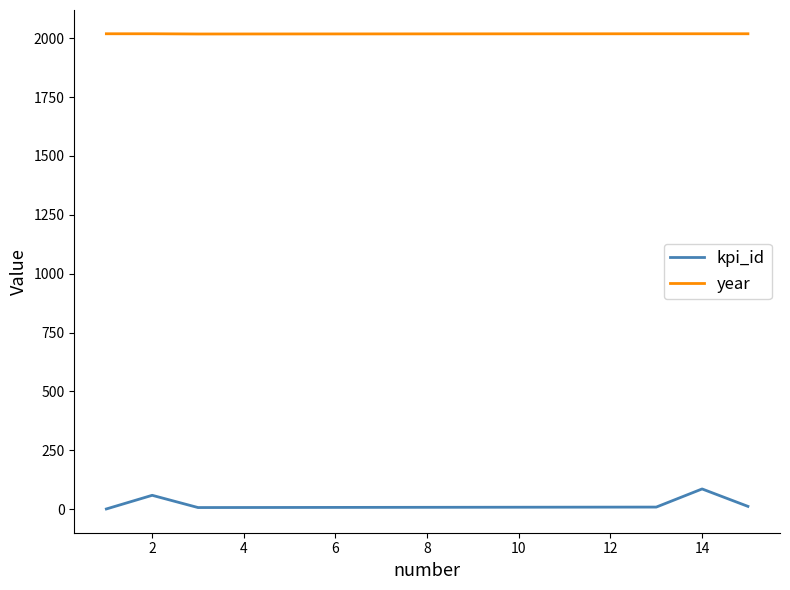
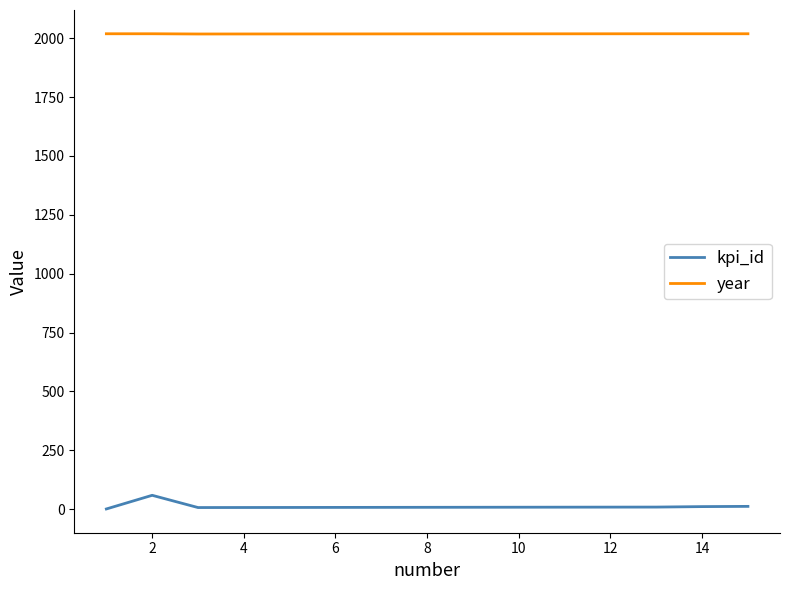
  {
    "kpi_id": {
      "2": 60,
-     "14": 90
+     "14": 10
    },
    "year": {
      "2": 2020,
      "14": 2020
    }
  }
